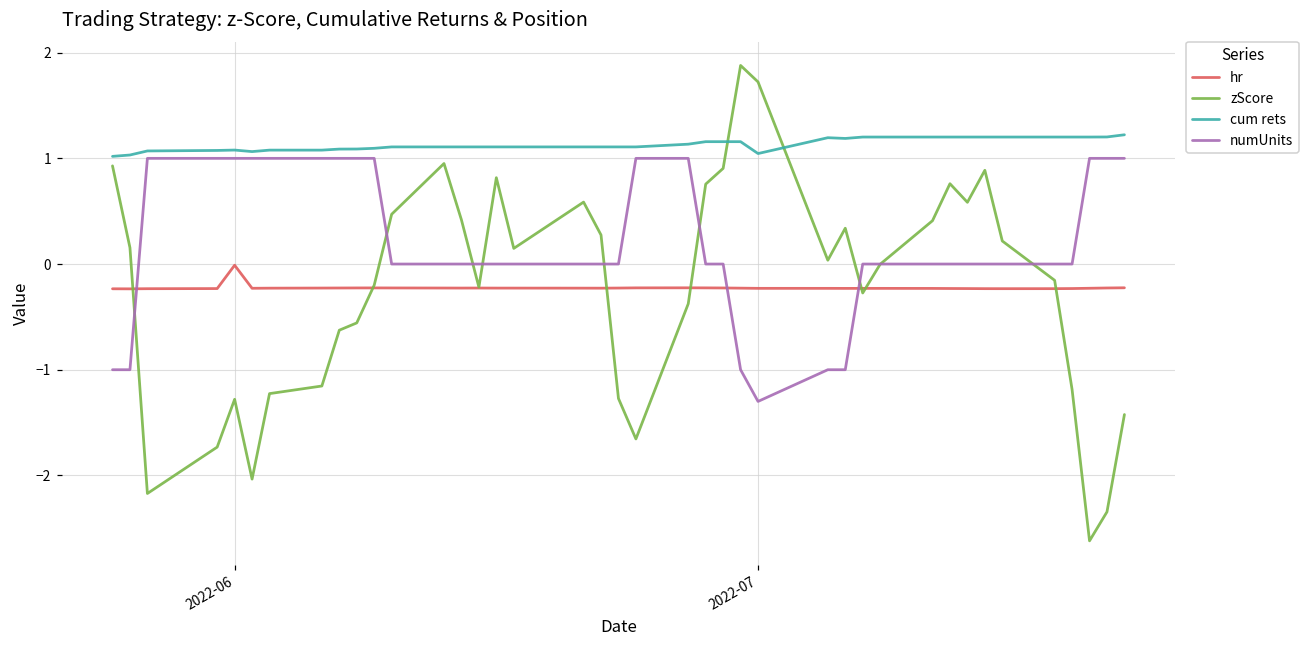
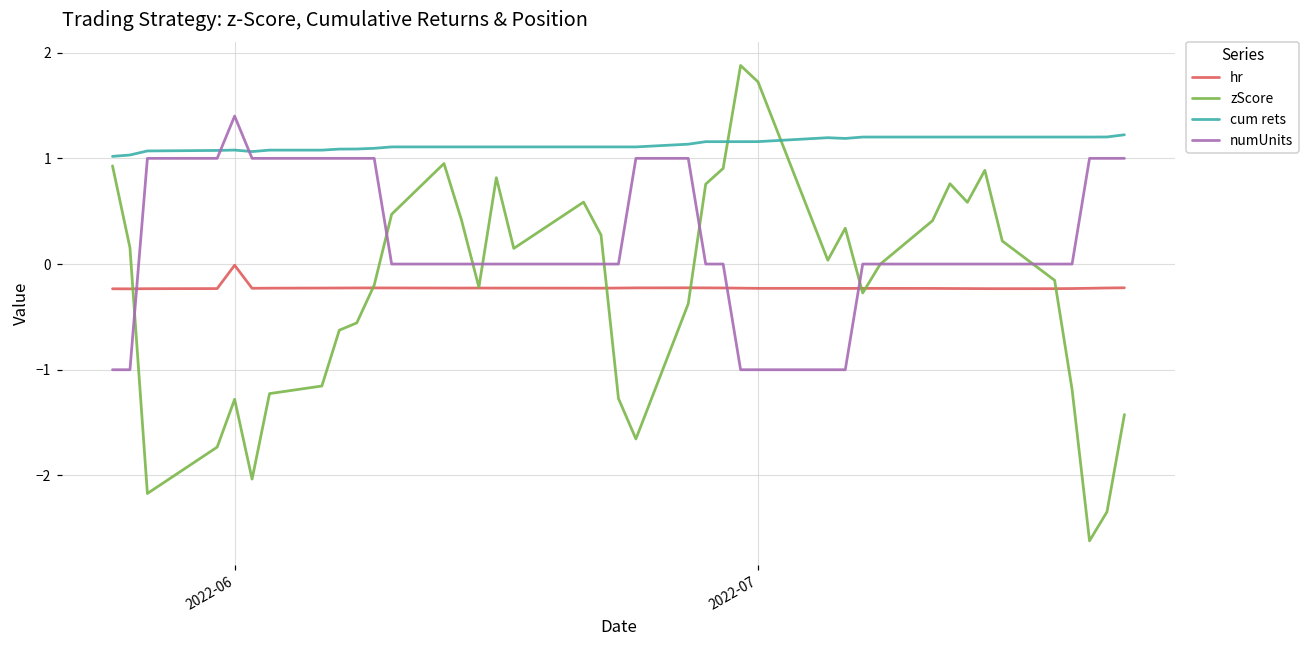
  {
    "hr": {
      "2022-06": 0.0,
      "2022-07": -0.2
    },
    "zScore": {
      "2022-06": -1.3,
      "2022-07": 1.7
    },
    "cum rets": {
      "2022-06": 1.1,
-     "2022-07": 1.0
+     "2022-07": 1.2
    },
    "numUnits": {
-     "2022-06": 1.0,
-     "2022-07": -1.3
+     "2022-06": 1.4,
+     "2022-07": -1.0
    }
  }
